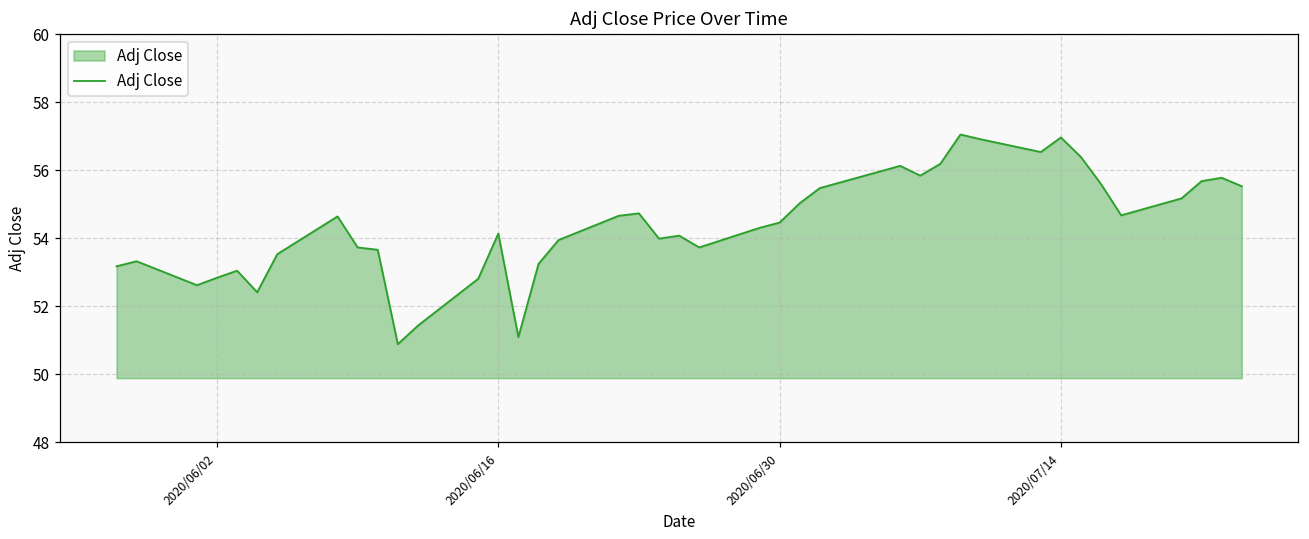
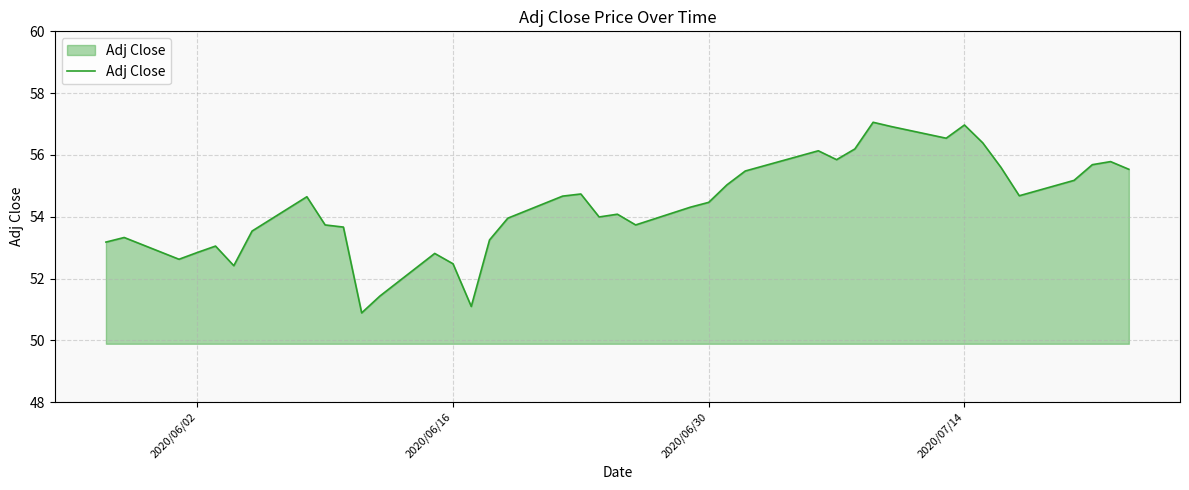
  {
    "2020/06/02": 52.8,
-   "2020/06/16": 54.1,
+   "2020/06/16": 52.5,
    "2020/06/30": 54.5,
    "2020/07/14": 57.0
  }
